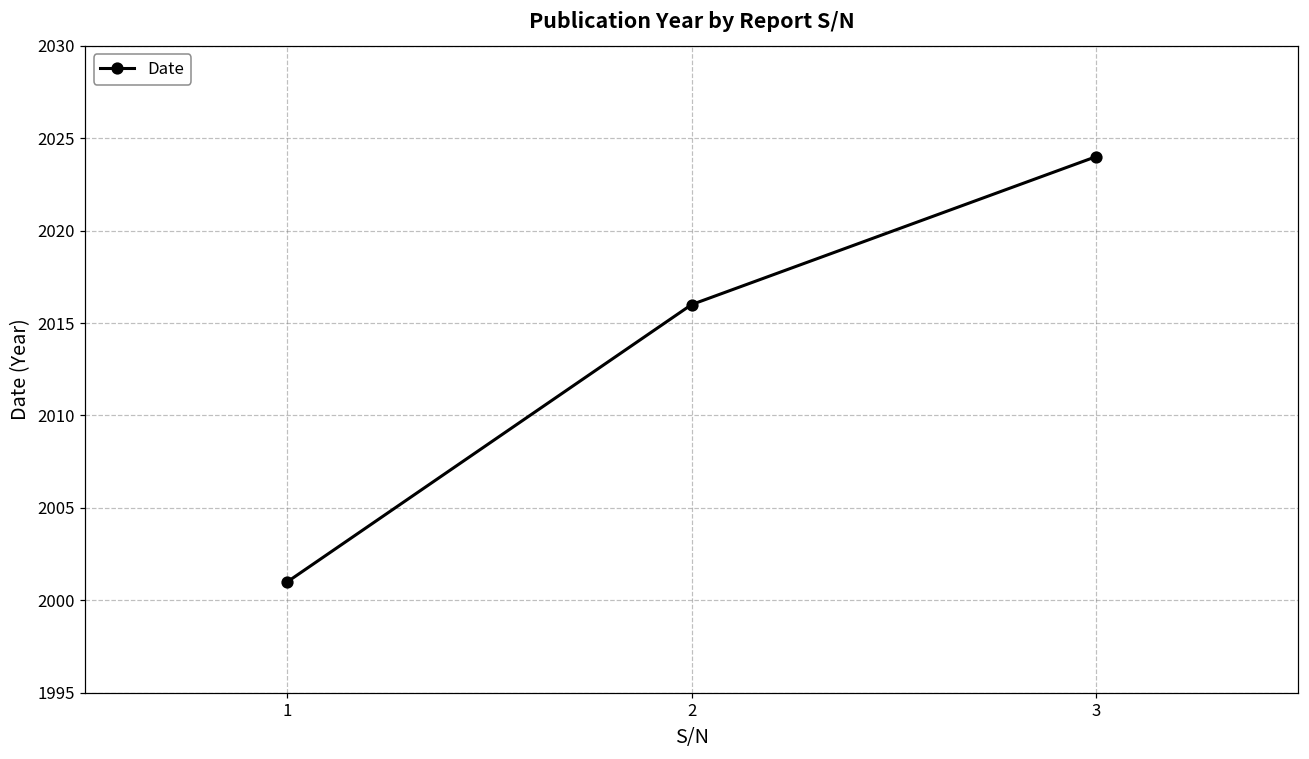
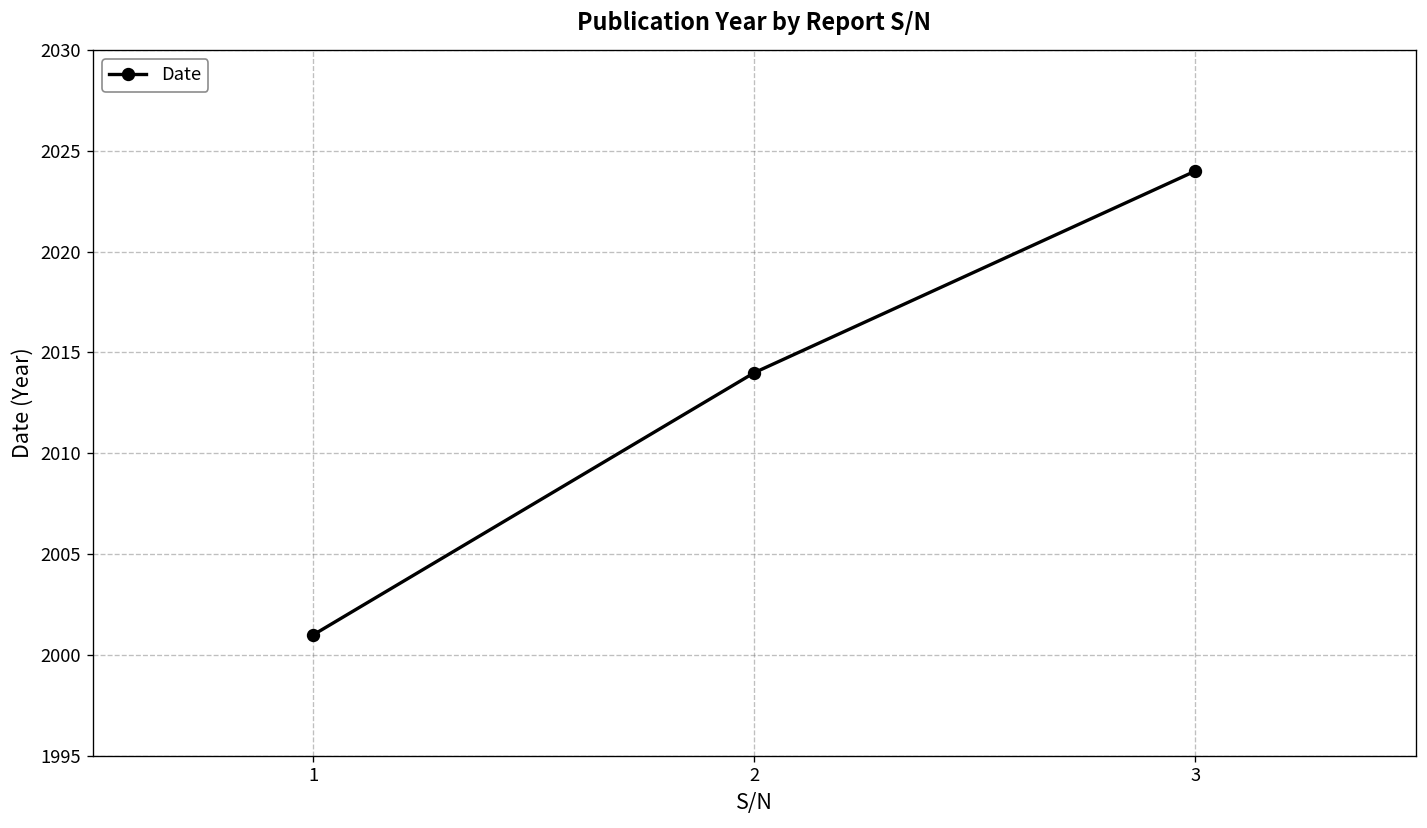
  {
    "1": 2001,
-   "2": 2016,
+   "2": 2014,
    "3": 2024
  }
